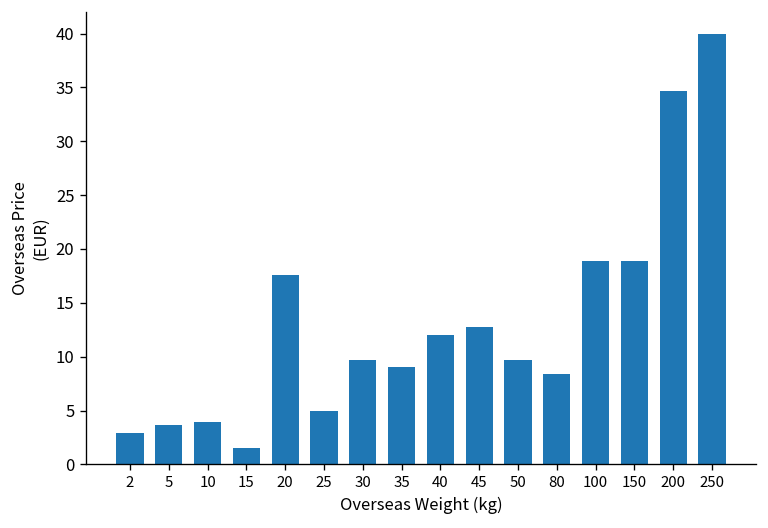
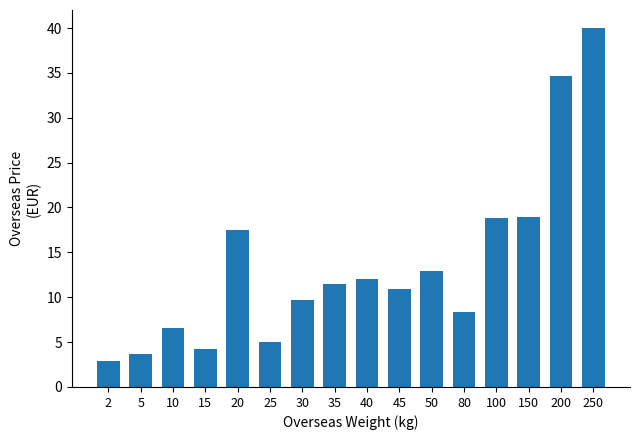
  {
    "2": 3,
    "5": 4,
-   "10": 4,
-   "15": 2,
+   "10": 7,
+   "15": 4,
    "20": 18,
    "25": 5,
    "30": 10,
-   "35": 9,
+   "35": 11,
    "40": 12,
-   "45": 13,
-   "50": 10,
+   "45": 11,
+   "50": 13,
    "80": 8,
    "100": 19,
    "150": 19,
    "200": 35,
    "250": 40
  }
